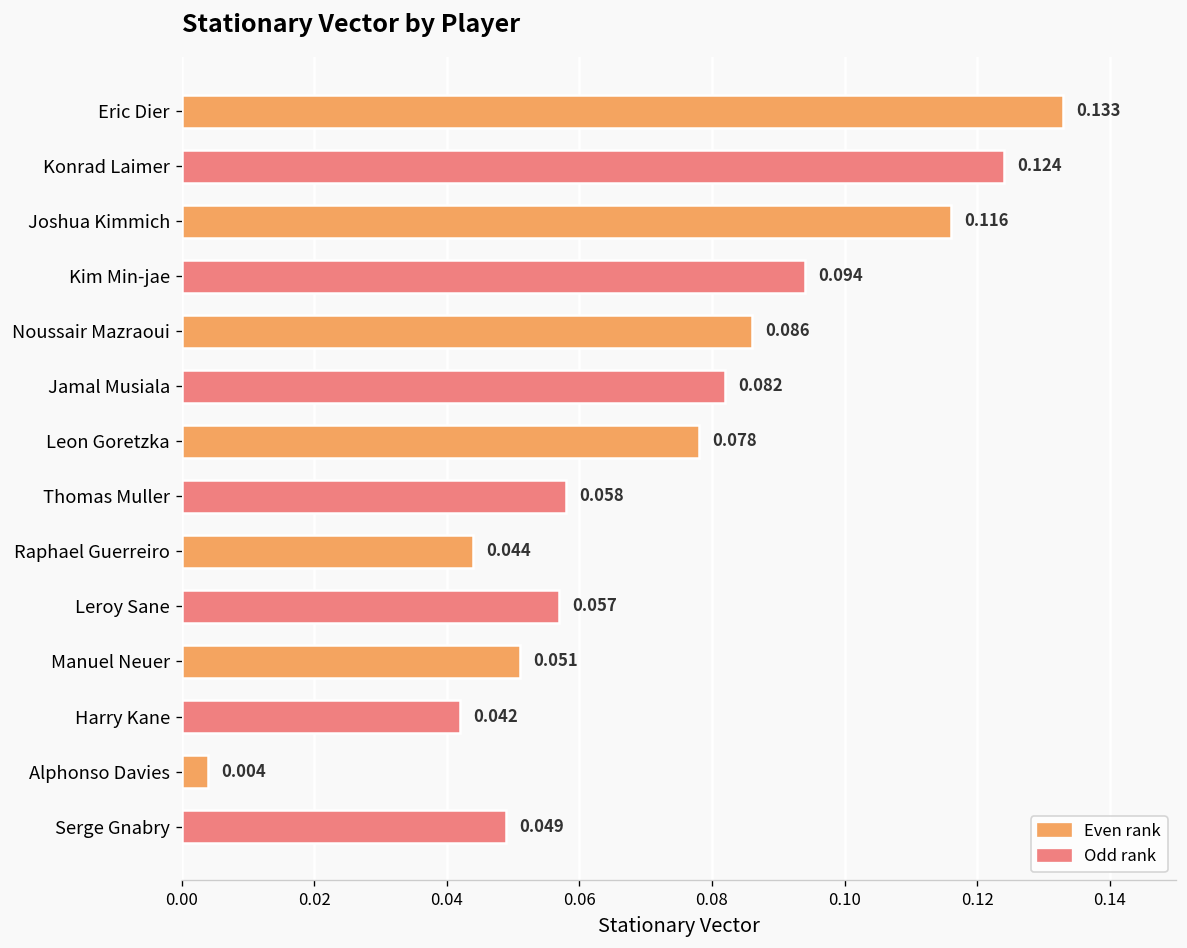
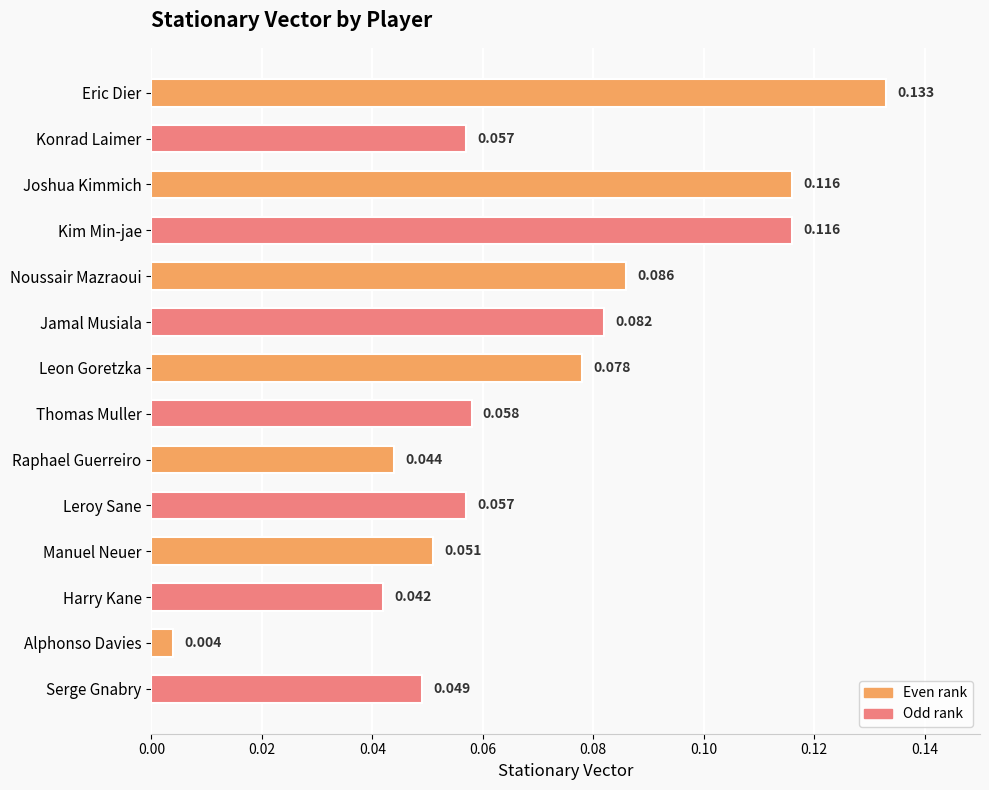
  {
    "Eric Dier": 0.133,
-   "Konrad Laimer": 0.124,
+   "Konrad Laimer": 0.057,
    "Joshua Kimmich": 0.116,
-   "Kim Min-jae": 0.094,
+   "Kim Min-jae": 0.116,
    "Noussair Mazraoui": 0.086,
    "Jamal Musiala": 0.082,
    "Leon Goretzka": 0.078,
    "Thomas Muller": 0.058,
    "Raphael Guerreiro": 0.044,
    "Leroy Sane": 0.057,
    "Manuel Neuer": 0.051,
    "Harry Kane": 0.042,
    "Alphonso Davies": 0.004,
    "Serge Gnabry": 0.049
  }
